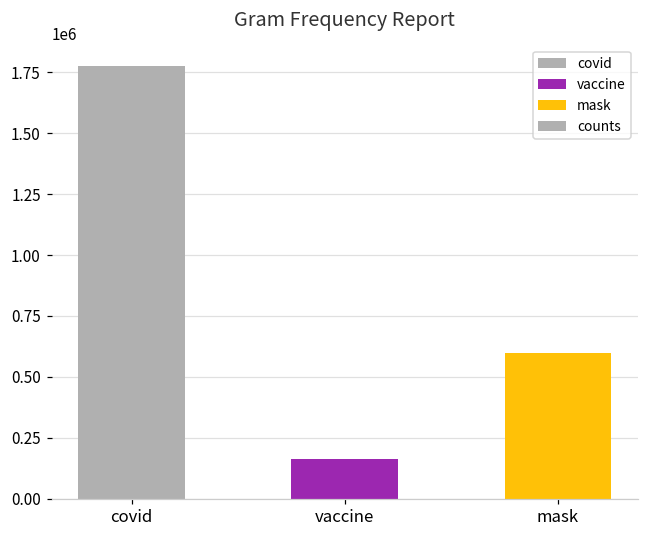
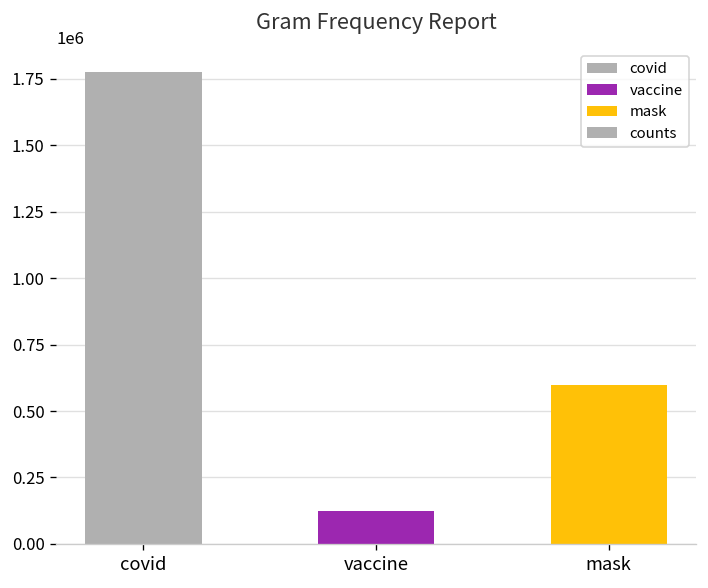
  {
    "covid": 1770000,
-   "vaccine": 160000,
+   "vaccine": 130000,
    "mask": 600000
  }
